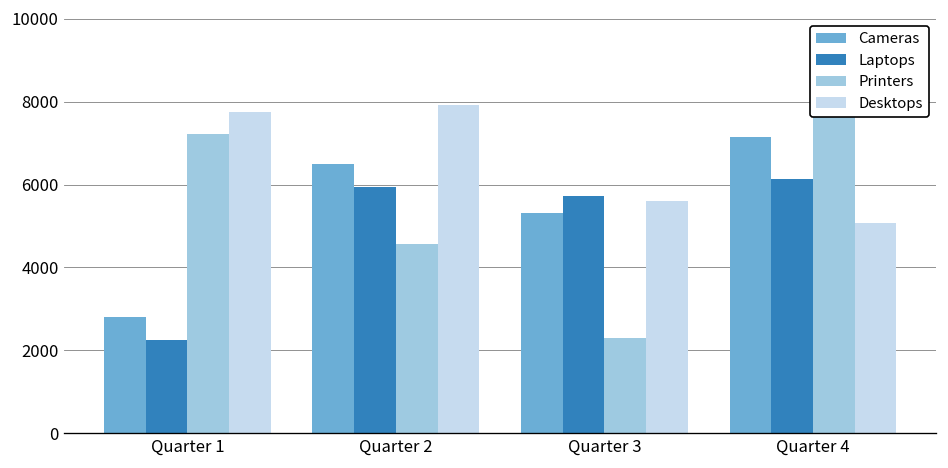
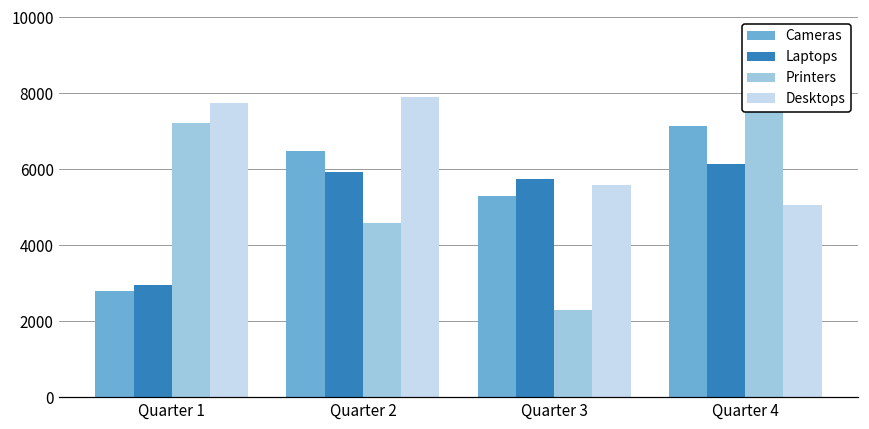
  {
    "Laptops": {
-     "Quarter 1": 2300,
+     "Quarter 1": 2900,
      "Quarter 2": 5900,
      "Quarter 3": 5700,
      "Quarter 4": 6100
    }
  }
